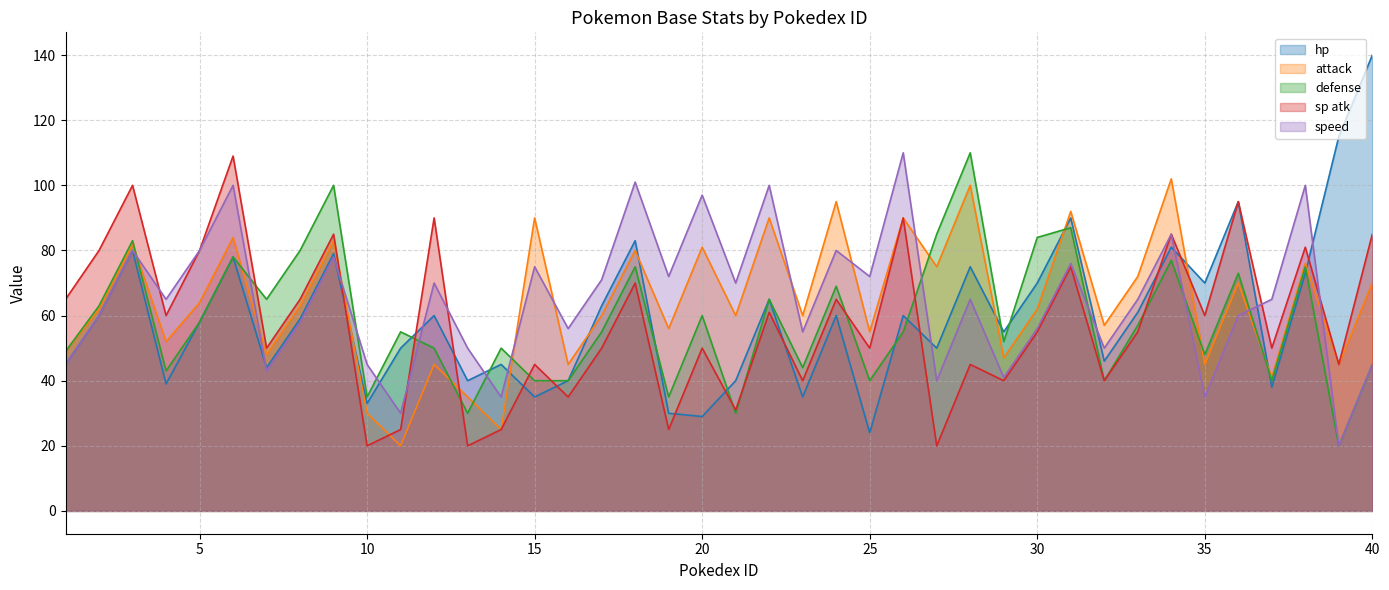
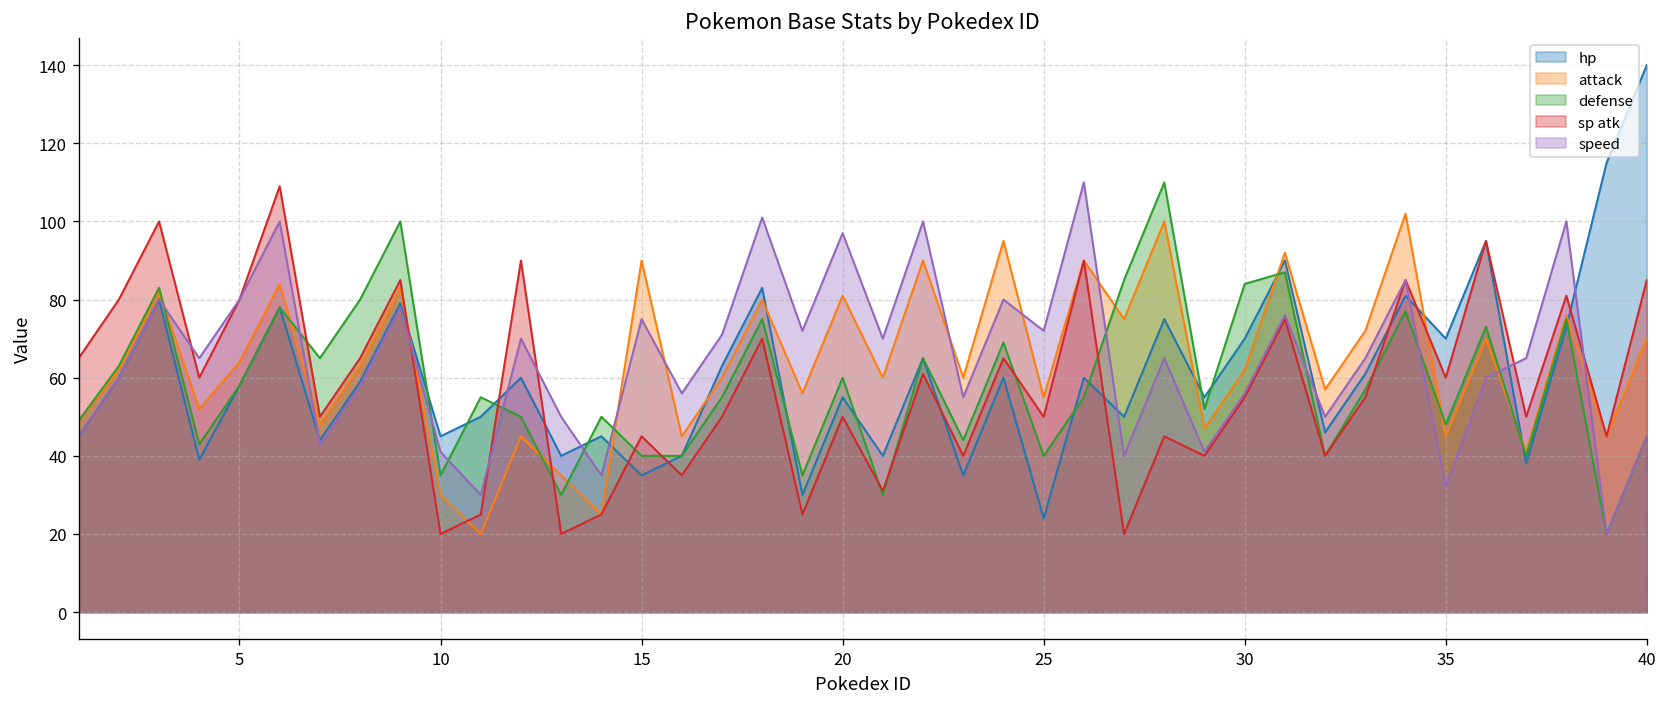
  {
    "hp": {
-     "10": 33,
+     "10": 45,
      "15": 35,
-     "20": 29,
+     "20": 55,
      "25": 24,
      "30": 70,
      "35": 70,
      "40": 140
    },
    "defense": {
      "10": 35,
      "15": 40,
      "20": 60,
      "25": 40,
      "30": 84,
      "35": 48
    },
    "speed": {
-     "10": 45,
+     "10": 41,
      "15": 75,
      "20": 97,
      "25": 72,
      "30": 56,
-     "35": 35
+     "35": 32
    }
  }
